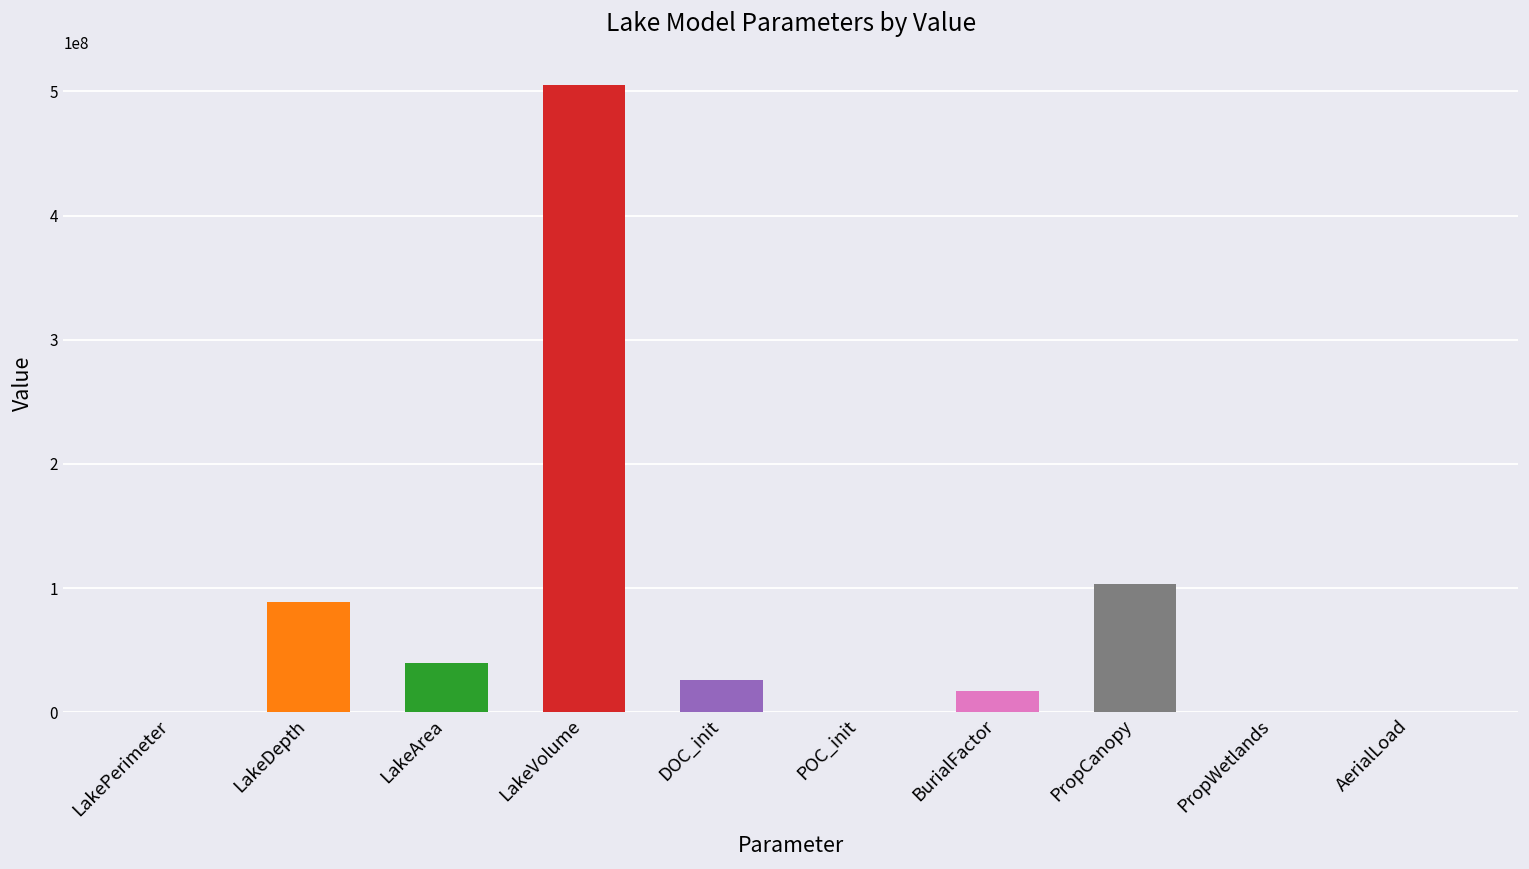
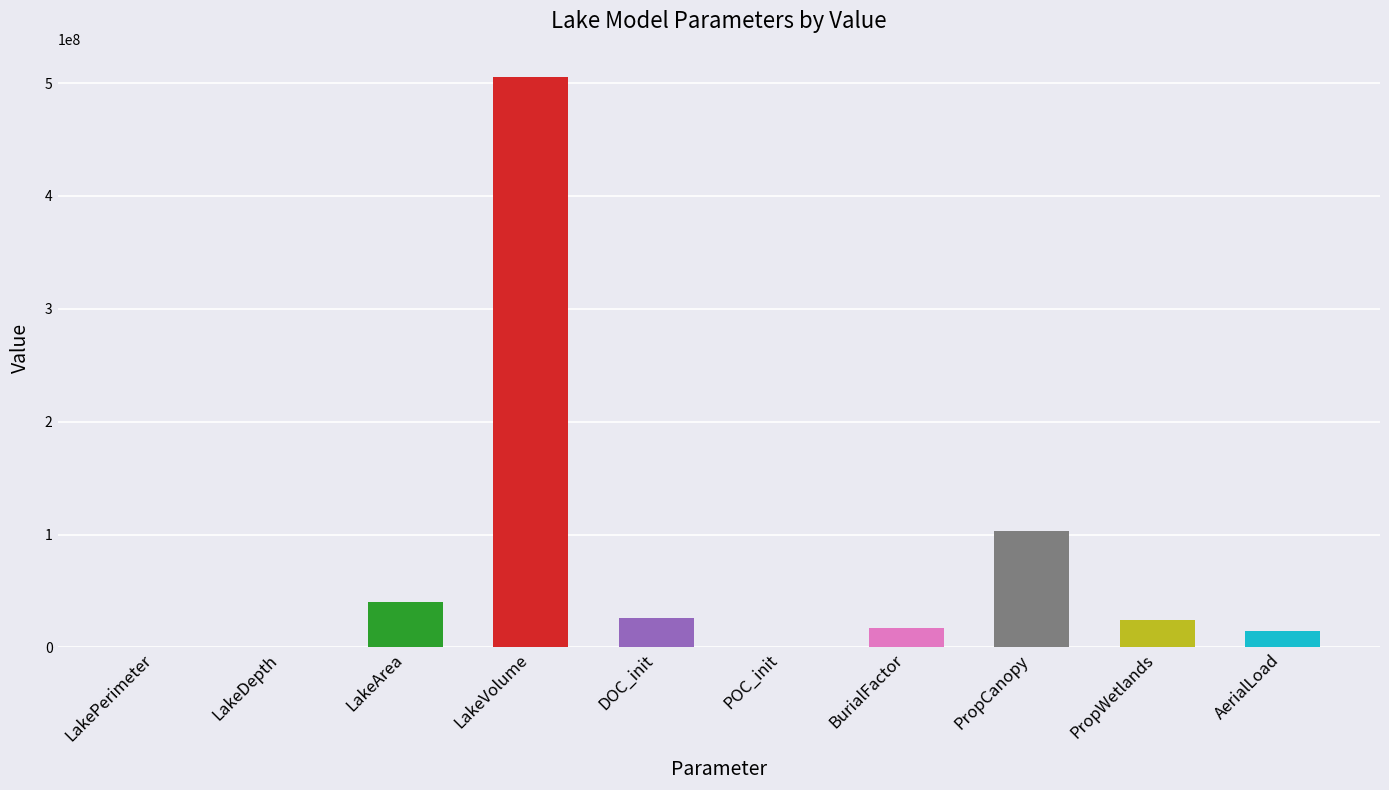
  {
-   "LakeDepth": 88000000,
+   "LakeDepth": 0,
    "LakeArea": 40000000,
    "LakeVolume": 505000000,
    "DOC_init": 26000000,
    "BurialFactor": 17000000,
    "PropCanopy": 103000000,
-   "PropWetlands": 0,
-   "AerialLoad": 0
+   "PropWetlands": 24000000,
+   "AerialLoad": 15000000
  }
